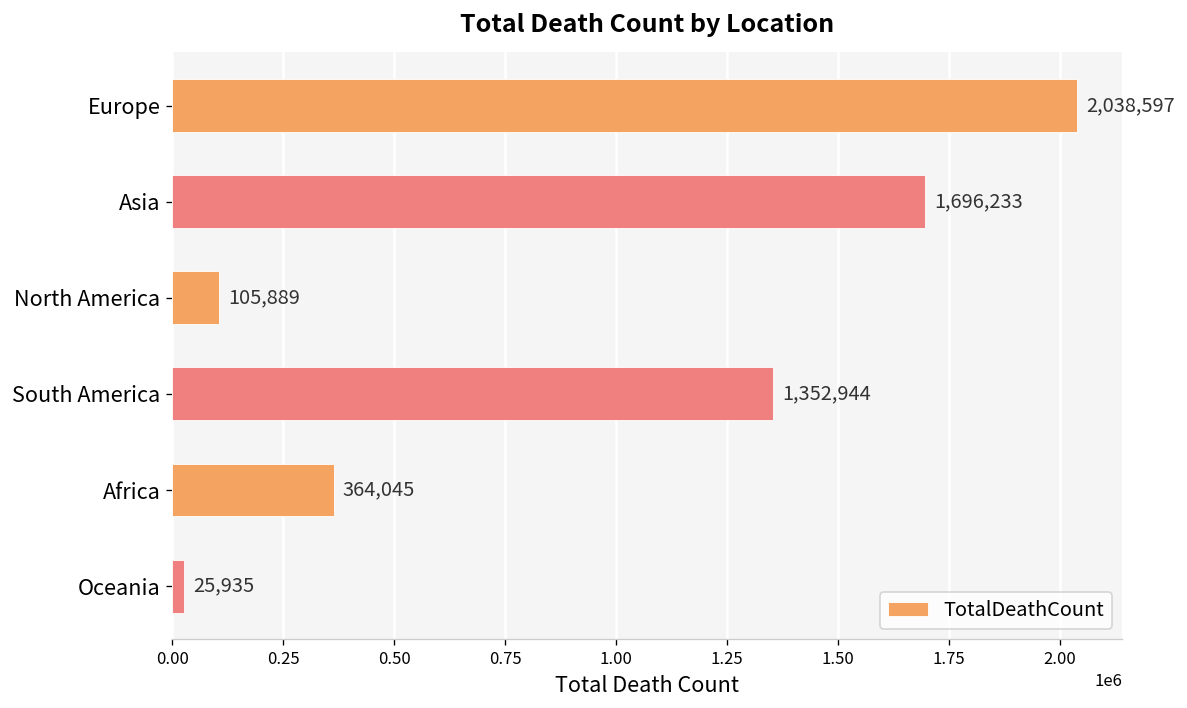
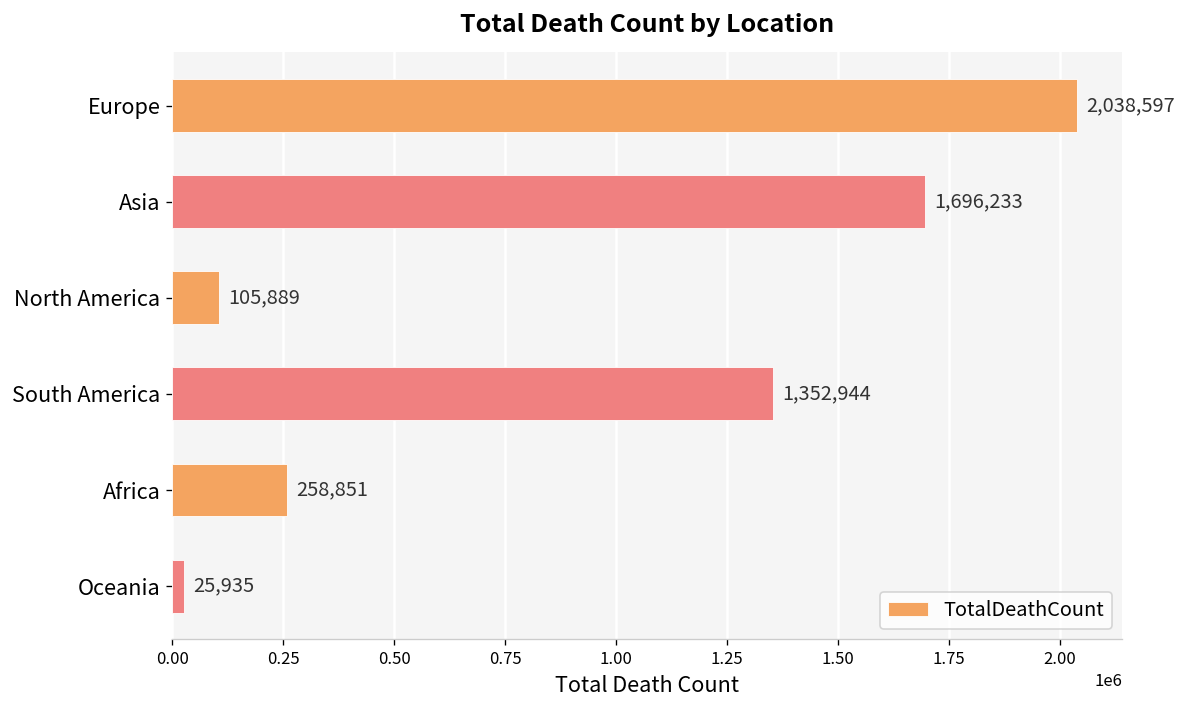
  {
    "Europe": "2,038,597",
    "Asia": "1,696,233",
    "North America": "105,889",
    "South America": "1,352,944",
-   "Africa": "364,045",
+   "Africa": "258,851",
    "Oceania": "25,935"
  }
